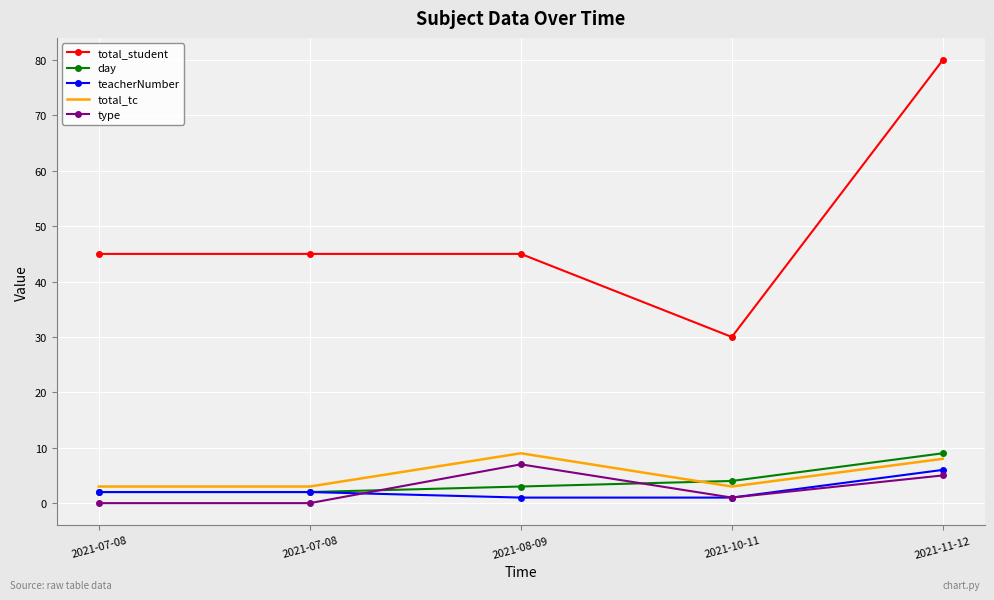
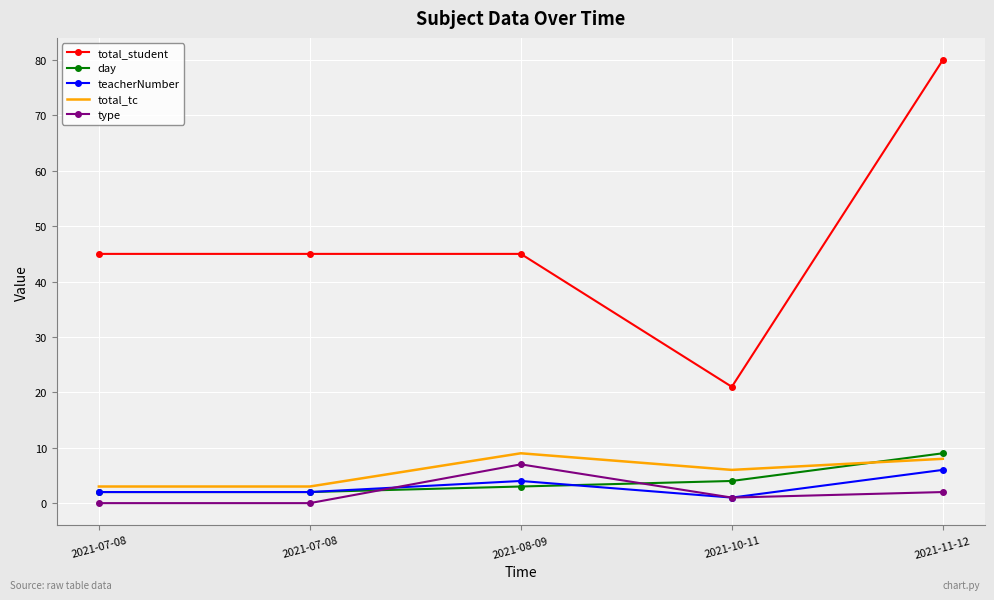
  {
    "total_student": {
      "2021-08-09": 45,
-     "2021-10-11": 30,
+     "2021-10-11": 21,
      "2021-11-12": 80
    },
    "day": {
      "2021-08-09": 3,
      "2021-10-11": 4,
      "2021-11-12": 9
    },
    "teacherNumber": {
-     "2021-08-09": 1,
+     "2021-08-09": 4,
      "2021-11-12": 6
    },
    "total_tc": {
      "2021-08-09": 9,
-     "2021-10-11": 3,
+     "2021-10-11": 6,
      "2021-11-12": 8
    },
    "type": {
      "2021-08-09": 7,
-     "2021-11-12": 5
+     "2021-11-12": 2
    }
  }
